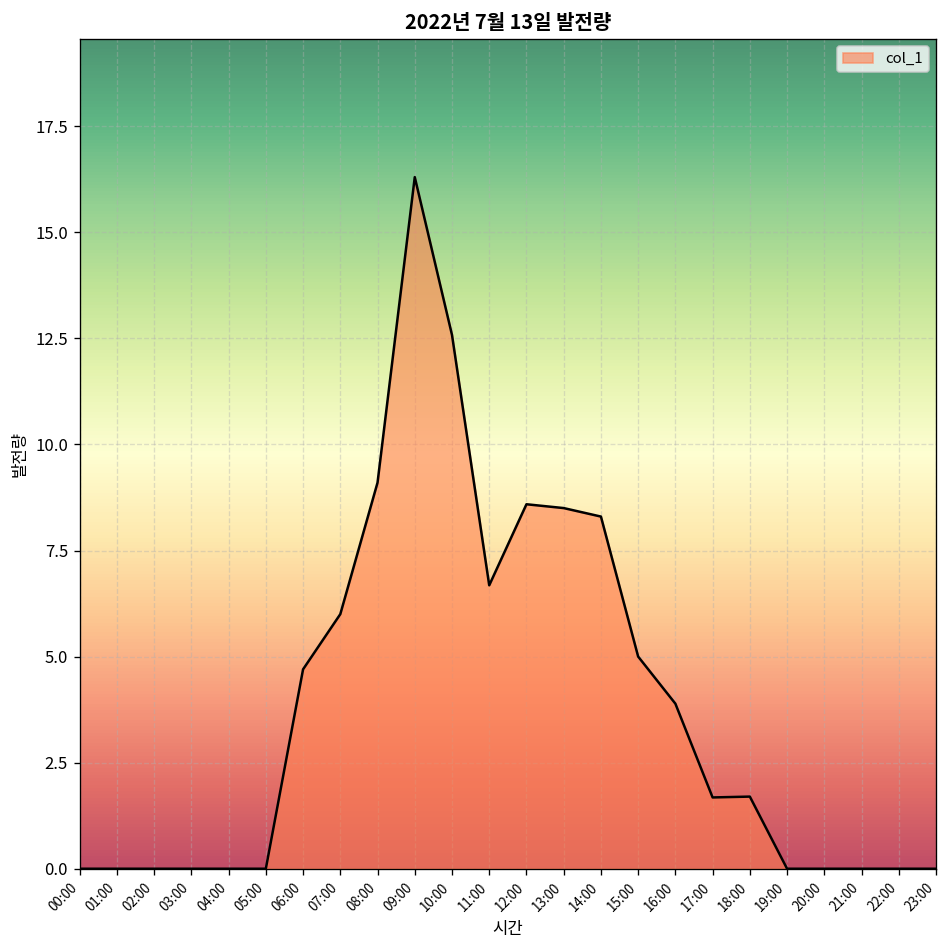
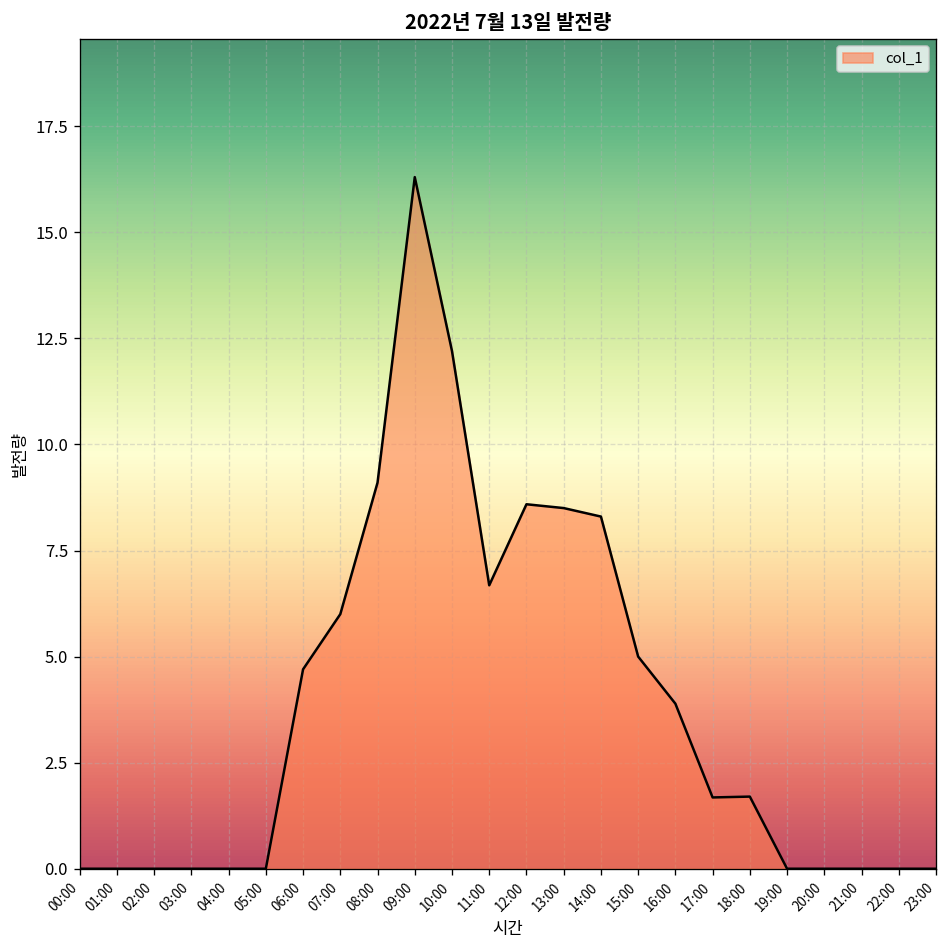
  {
    "00:00": 0.0,
    "01:00": 0.0,
    "02:00": 0.0,
    "03:00": 0.0,
    "04:00": 0.0,
    "05:00": 0.0,
    "06:00": 4.7,
    "07:00": 6.0,
    "08:00": 9.1,
    "09:00": 16.3,
-   "10:00": 12.6,
+   "10:00": 12.2,
    "11:00": 6.7,
    "12:00": 8.6,
    "13:00": 8.5,
    "14:00": 8.3,
    "15:00": 5.0,
    "16:00": 3.9,
    "17:00": 1.7,
    "18:00": 1.7,
    "19:00": 0.0,
    "20:00": 0.0,
    "21:00": 0.0,
    "22:00": 0.0,
    "23:00": 0.0
  }
